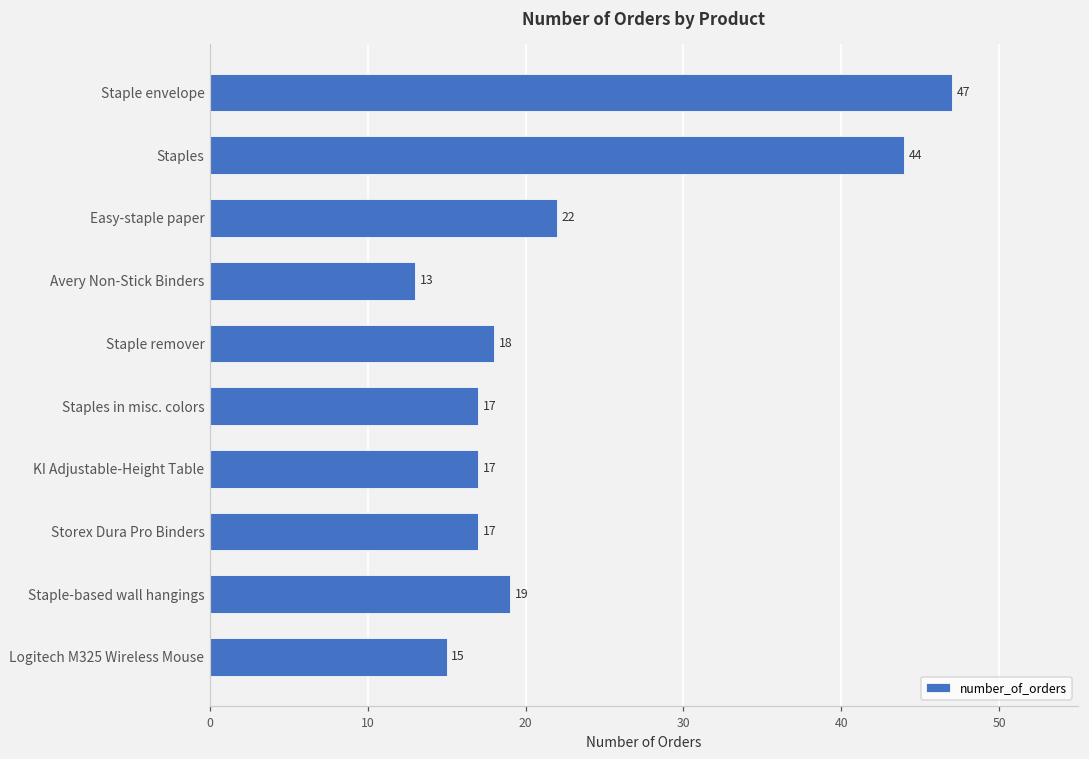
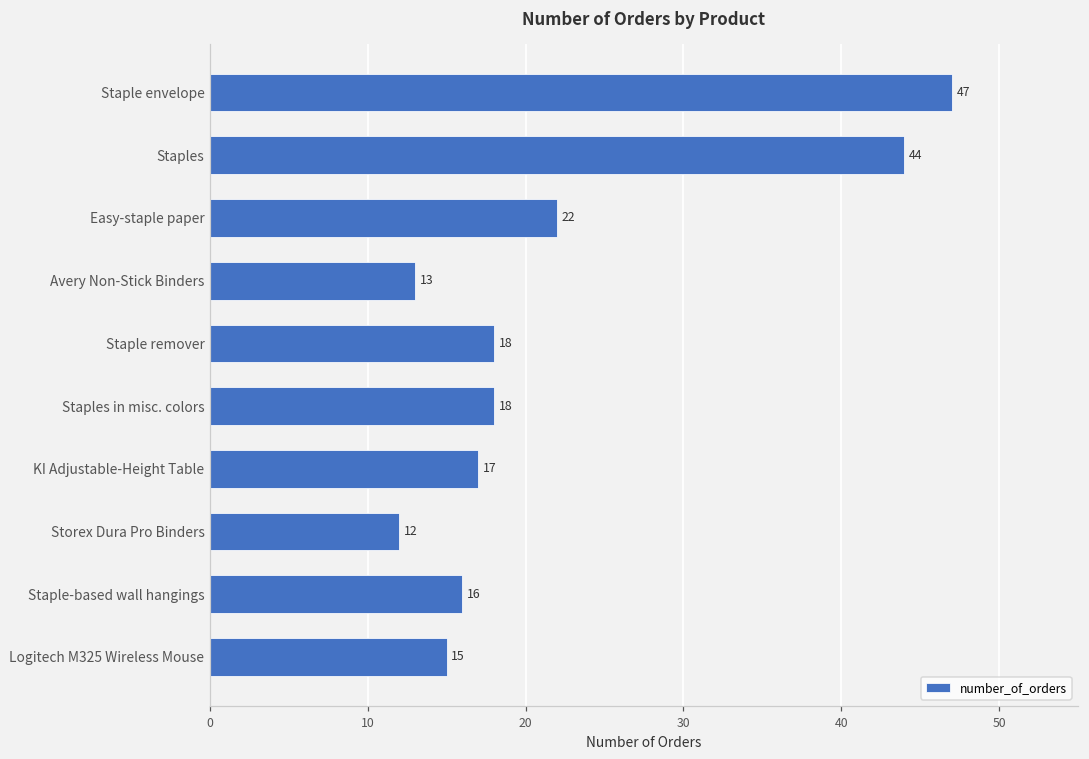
  {
    "Staple envelope": 47,
    "Staples": 44,
    "Easy-staple paper": 22,
    "Avery Non-Stick Binders": 13,
    "Staple remover": 18,
-   "Staples in misc. colors": 17,
+   "Staples in misc. colors": 18,
    "KI Adjustable-Height Table": 17,
-   "Storex Dura Pro Binders": 17,
-   "Staple-based wall hangings": 19,
+   "Storex Dura Pro Binders": 12,
+   "Staple-based wall hangings": 16,
    "Logitech M325 Wireless Mouse": 15
  }
